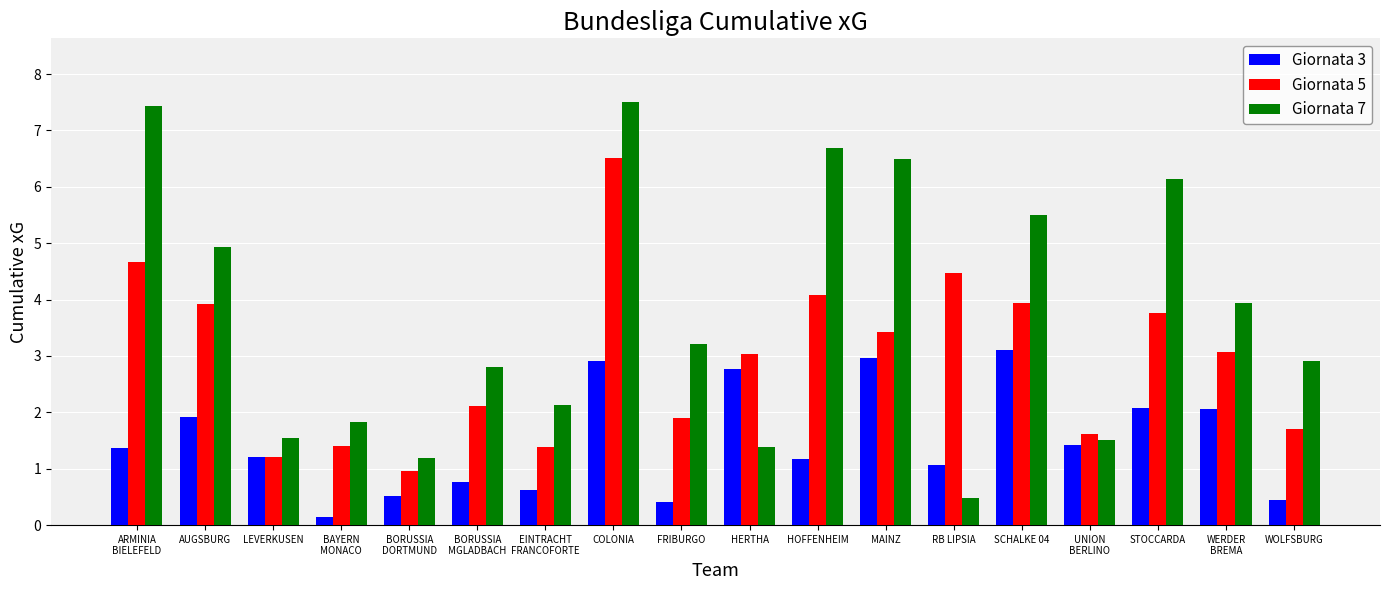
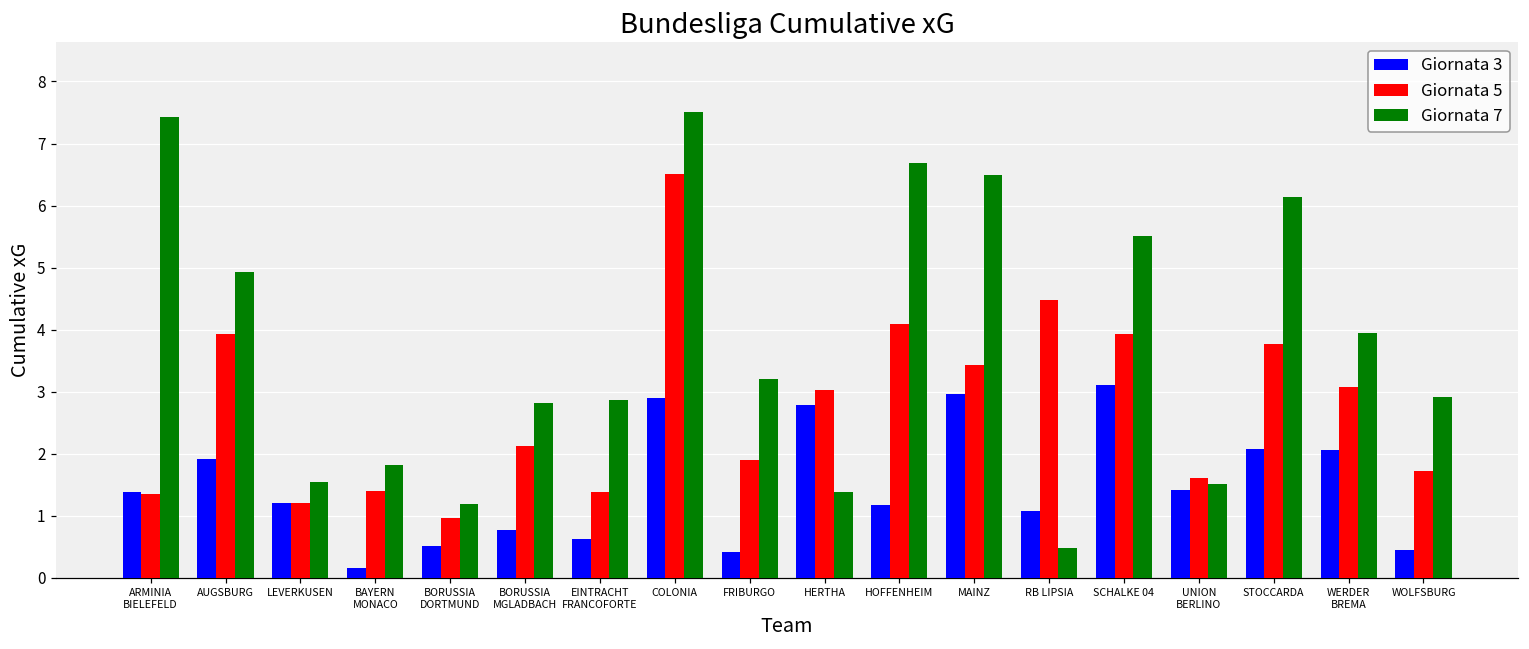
  {
    "Giornata 3": {
      "ARMINIA BIELEFELD": 1.4,
      "AUGSBURG": 1.9,
      "LEVERKUSEN": 1.2,
      "BAYERN MONACO": 0.1,
      "BORUSSIA DORTMUND": 0.5,
      "BORUSSIA MGLADBACH": 0.8,
      "EINTRACHT FRANCOFORTE": 0.6,
      "COLONIA": 2.9,
      "FRIBURGO": 0.4,
      "HERTHA": 2.8,
      "HOFFENHEIM": 1.2,
      "MAINZ": 3.0,
      "RB LIPSIA": 1.1,
      "SCHALKE 04": 3.1,
      "UNION BERLINO": 1.4,
      "STOCCARDA": 2.1,
      "WERDER BREMA": 2.1,
      "WOLFSBURG": 0.4
    },
    "Giornata 5": {
-     "ARMINIA BIELEFELD": 4.7,
+     "ARMINIA BIELEFELD": 1.3,
      "AUGSBURG": 3.9,
      "LEVERKUSEN": 1.2,
      "BAYERN MONACO": 1.4,
      "BORUSSIA DORTMUND": 1.0,
      "BORUSSIA MGLADBACH": 2.1,
      "EINTRACHT FRANCOFORTE": 1.4,
      "COLONIA": 6.5,
      "FRIBURGO": 1.9,
      "HERTHA": 3.0,
      "HOFFENHEIM": 4.1,
      "MAINZ": 3.4,
      "RB LIPSIA": 4.5,
      "SCHALKE 04": 3.9,
      "UNION BERLINO": 1.6,
      "STOCCARDA": 3.8,
      "WERDER BREMA": 3.1,
      "WOLFSBURG": 1.7
    },
    "Giornata 7": {
      "ARMINIA BIELEFELD": 7.4,
      "AUGSBURG": 4.9,
      "LEVERKUSEN": 1.5,
      "BAYERN MONACO": 1.8,
      "BORUSSIA DORTMUND": 1.2,
      "BORUSSIA MGLADBACH": 2.8,
-     "EINTRACHT FRANCOFORTE": 2.1,
+     "EINTRACHT FRANCOFORTE": 2.9,
      "COLONIA": 7.5,
      "FRIBURGO": 3.2,
      "HERTHA": 1.4,
      "HOFFENHEIM": 6.7,
      "MAINZ": 6.5,
      "RB LIPSIA": 0.5,
      "SCHALKE 04": 5.5,
      "UNION BERLINO": 1.5,
      "STOCCARDA": 6.1,
      "WERDER BREMA": 3.9,
      "WOLFSBURG": 2.9
    }
  }
